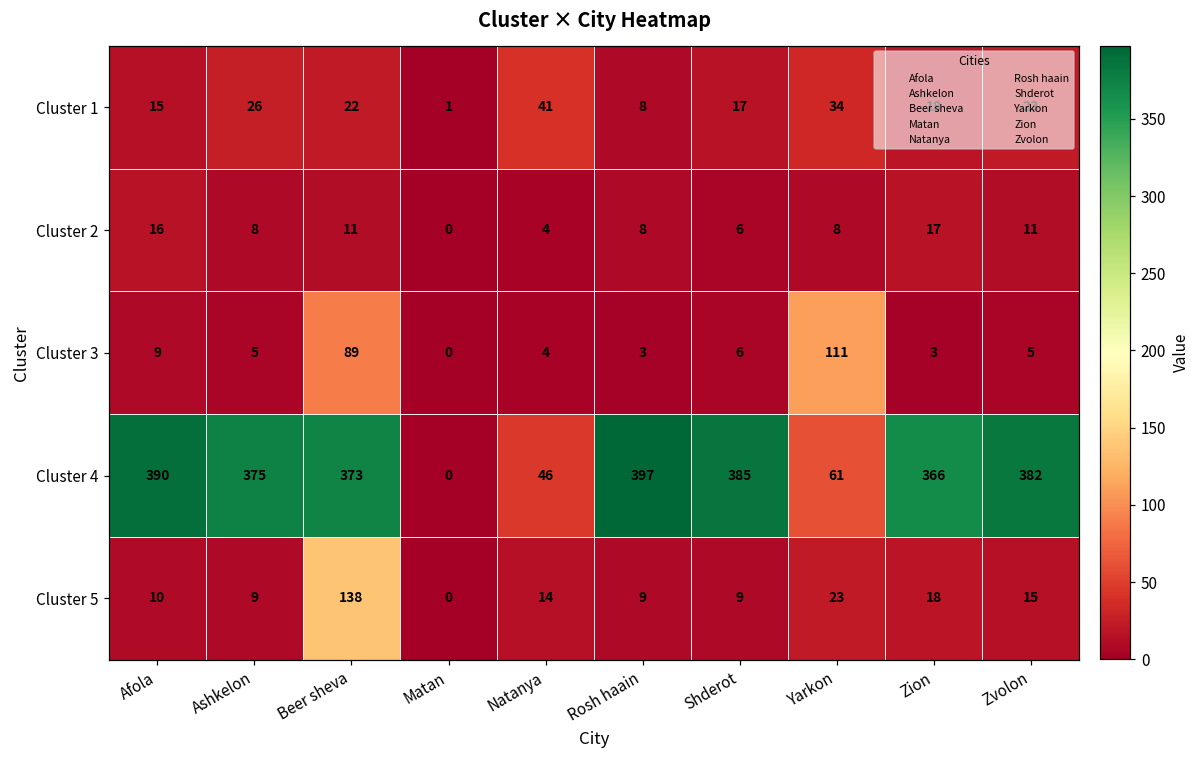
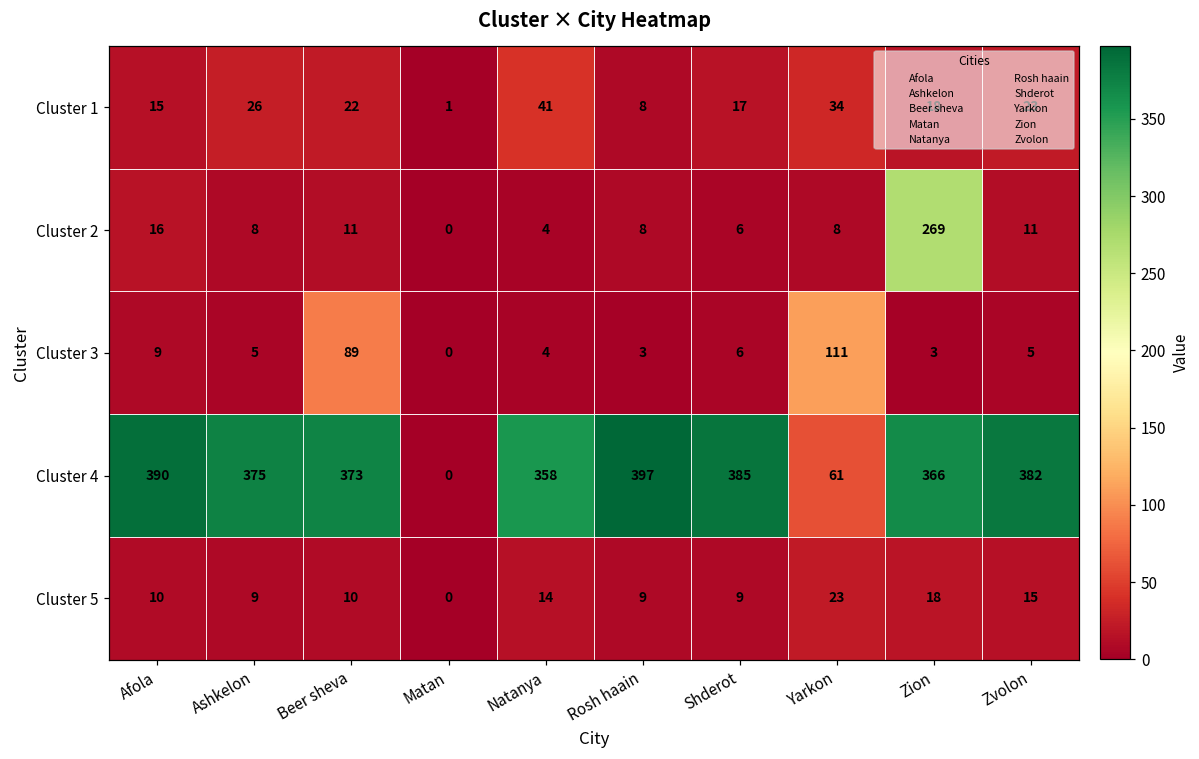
  {
    "Cluster 1": {
      "Afola": 15,
      "Ashkelon": 26,
      "Beer sheva": 22,
      "Matan": 1,
      "Natanya": 41,
      "Rosh haain": 8,
      "Shderot": 17,
      "Yarkon": 34
    },
    "Cluster 2": {
      "Afola": 16,
      "Ashkelon": 8,
      "Beer sheva": 11,
      "Matan": 0,
      "Natanya": 4,
      "Rosh haain": 8,
      "Shderot": 6,
      "Yarkon": 8,
-     "Zion": 17,
+     "Zion": 269,
      "Zvolon": 11
    },
    "Cluster 3": {
      "Afola": 9,
      "Ashkelon": 5,
      "Beer sheva": 89,
      "Matan": 0,
      "Natanya": 4,
      "Rosh haain": 3,
      "Shderot": 6,
      "Yarkon": 111,
      "Zion": 3,
      "Zvolon": 5
    },
    "Cluster 4": {
      "Afola": 390,
      "Ashkelon": 375,
      "Beer sheva": 373,
      "Matan": 0,
-     "Natanya": 46,
+     "Natanya": 358,
      "Rosh haain": 397,
      "Shderot": 385,
      "Yarkon": 61,
      "Zion": 366,
      "Zvolon": 382
    },
    "Cluster 5": {
      "Afola": 10,
      "Ashkelon": 9,
-     "Beer sheva": 138,
+     "Beer sheva": 10,
      "Matan": 0,
      "Natanya": 14,
      "Rosh haain": 9,
      "Shderot": 9,
      "Yarkon": 23,
      "Zion": 18,
      "Zvolon": 15
    }
  }
